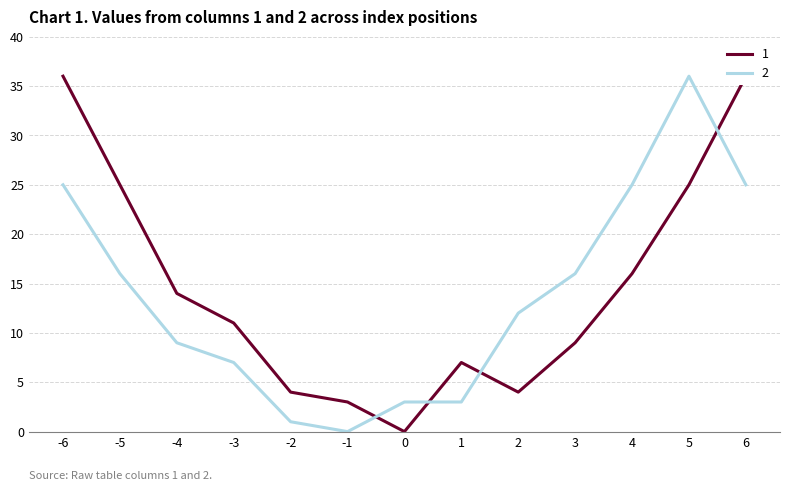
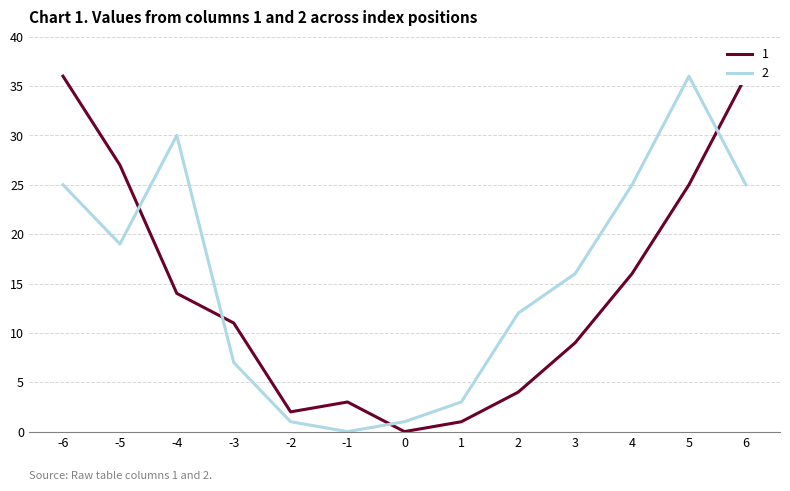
  {
    "1": {
      "-6": 36,
-     "-5": 25,
+     "-5": 27,
      "-4": 14,
      "-3": 11,
-     "-2": 4,
+     "-2": 2,
      "-1": 3,
      "0": 0,
-     "1": 7,
+     "1": 1,
      "2": 4,
      "3": 9,
      "4": 16,
      "5": 25
    },
    "2": {
      "-6": 25,
-     "-5": 16,
-     "-4": 9,
+     "-5": 19,
+     "-4": 30,
      "-3": 7,
      "-2": 1,
      "-1": 0,
-     "0": 3,
+     "0": 1,
      "1": 3,
      "2": 12,
      "3": 16,
      "4": 25,
      "5": 36,
      "6": 25
    }
  }
